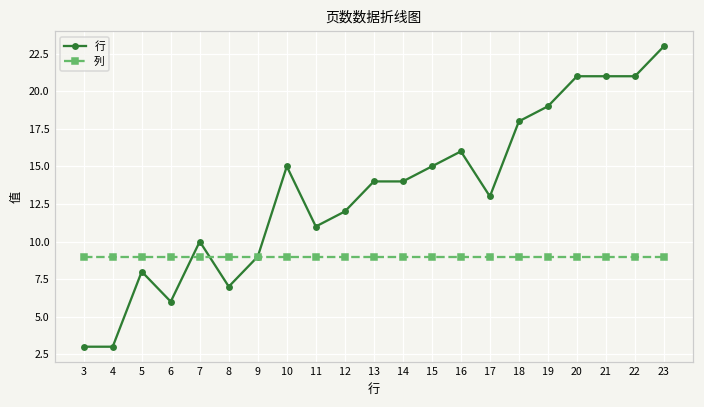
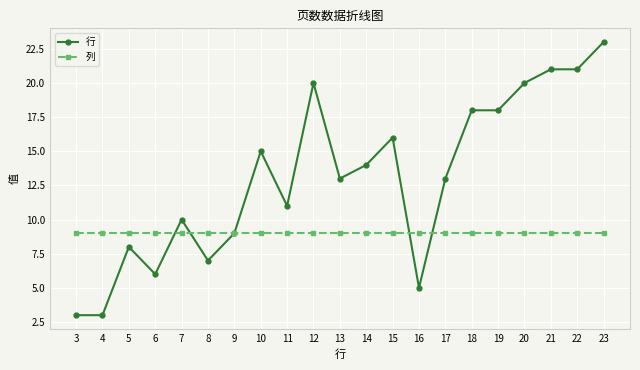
  {
    "行": {
      "3": 3,
      "4": 3,
      "5": 8,
      "6": 6,
      "7": 10,
      "8": 7,
      "10": 15,
      "11": 11,
-     "12": 12,
-     "13": 14,
+     "12": 20,
+     "13": 13,
      "14": 14,
-     "15": 15,
-     "16": 16,
+     "15": 16,
+     "16": 5,
      "17": 13,
      "18": 18,
-     "19": 19,
-     "20": 21,
+     "19": 18,
+     "20": 20,
      "21": 21,
      "22": 21,
      "23": 23
    },
    "列": {
      "3": 9,
      "4": 9,
      "5": 9,
      "6": 9,
      "7": 9,
      "8": 9,
      "10": 9,
      "11": 9,
      "12": 9,
      "13": 9,
      "14": 9,
      "15": 9,
      "16": 9,
      "17": 9,
      "18": 9,
      "19": 9,
      "20": 9,
      "21": 9,
      "22": 9,
      "23": 9
    }
  }
